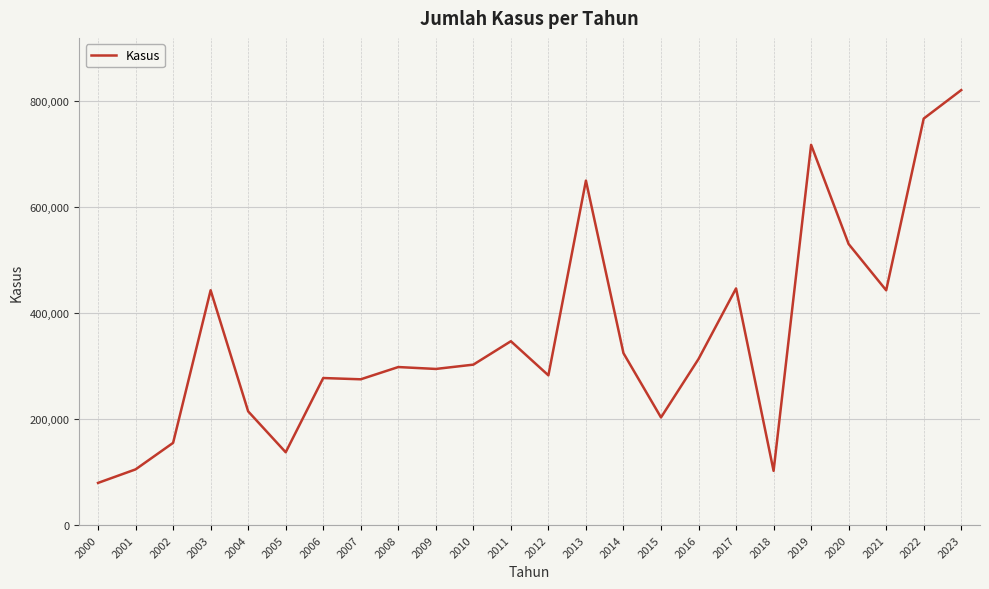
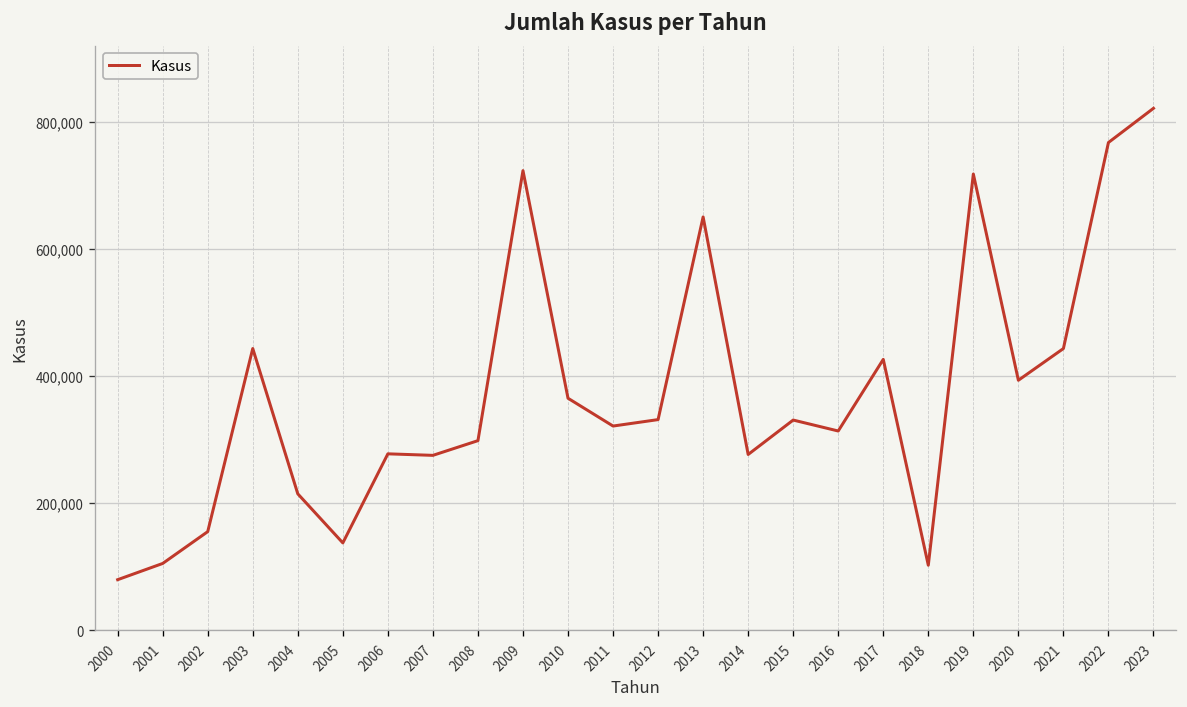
  {
    "2000": "80,000",
    "2001": "110,000",
    "2002": "160,000",
    "2003": "440,000",
    "2004": "210,000",
    "2005": "140,000",
    "2006": "280,000",
    "2007": "280,000",
    "2008": "300,000",
-   "2009": "290,000",
-   "2010": "300,000",
-   "2011": "350,000",
-   "2012": "280,000",
+   "2009": "720,000",
+   "2010": "370,000",
+   "2011": "320,000",
+   "2012": "330,000",
    "2013": "650,000",
-   "2014": "320,000",
-   "2015": "200,000",
+   "2014": "280,000",
+   "2015": "330,000",
    "2016": "310,000",
-   "2017": "450,000",
+   "2017": "430,000",
    "2018": "100,000",
    "2019": "720,000",
-   "2020": "530,000",
+   "2020": "390,000",
    "2021": "440,000",
    "2022": "770,000",
    "2023": "820,000"
  }
